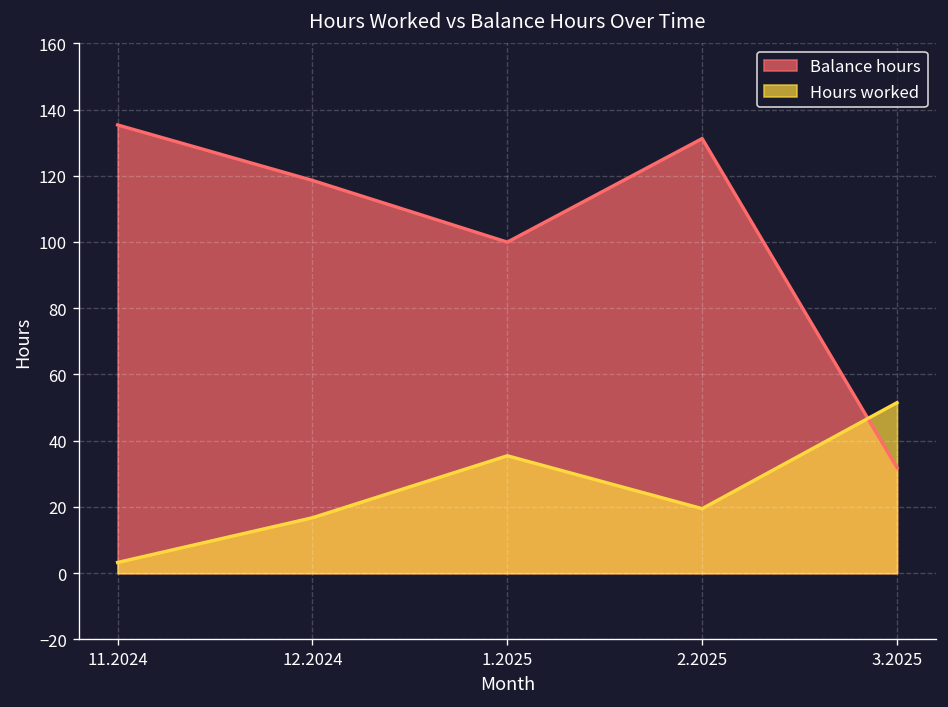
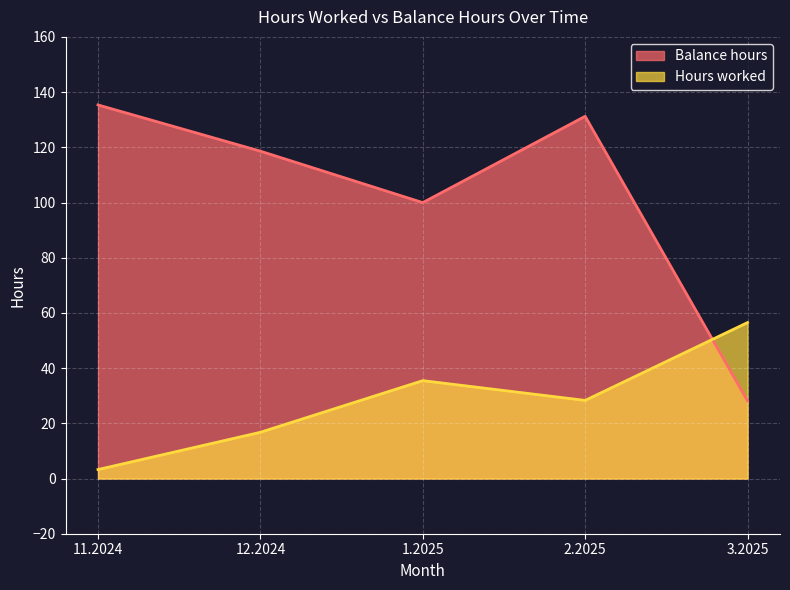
  {
    "Balance hours": {
      "11.2024": 135,
      "12.2024": 119,
      "1.2025": 100,
      "2.2025": 131,
-     "3.2025": 32
+     "3.2025": 28
    },
    "Hours worked": {
      "11.2024": 3,
      "12.2024": 17,
      "1.2025": 35,
-     "2.2025": 20,
-     "3.2025": 52
+     "2.2025": 28,
+     "3.2025": 57
    }
  }
